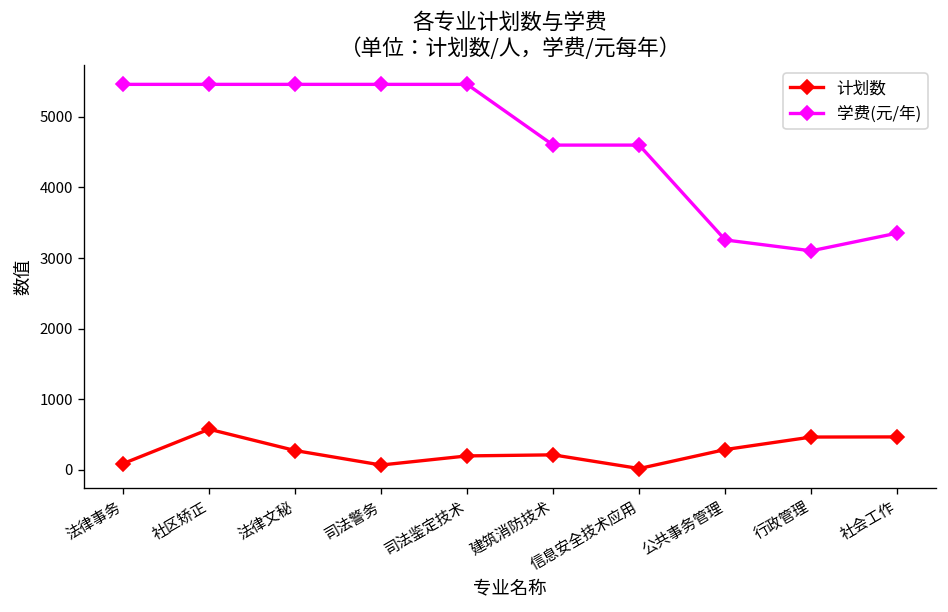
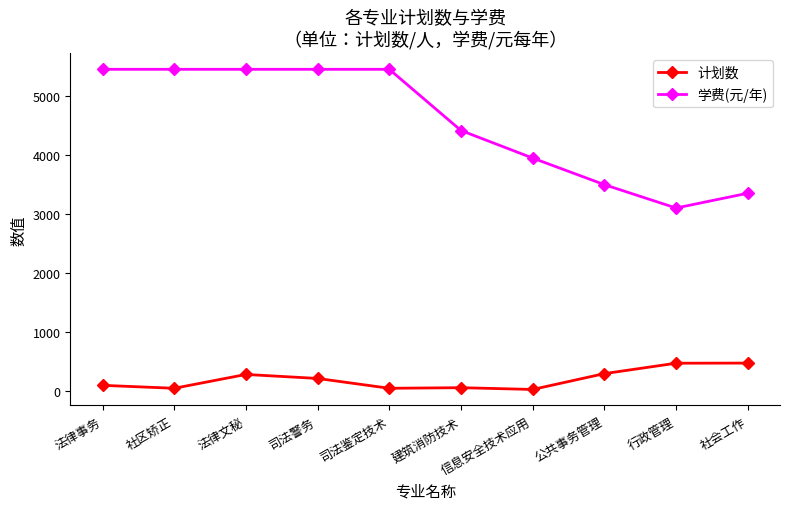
  {
    "计划数": {
      "法律事务": 100,
-     "社区矫正": 600,
+     "社区矫正": 0,
      "法律文秘": 300,
-     "司法警务": 100,
-     "司法鉴定技术": 200,
-     "建筑消防技术": 200,
+     "司法警务": 200,
+     "司法鉴定技术": 0,
+     "建筑消防技术": 100,
      "信息安全技术应用": 0,
      "公共事务管理": 300,
      "行政管理": 500,
      "社会工作": 500
    },
    "学费(元/年)": {
      "法律事务": 5500,
      "社区矫正": 5500,
      "法律文秘": 5500,
      "司法警务": 5500,
      "司法鉴定技术": 5500,
-     "建筑消防技术": 4600,
-     "信息安全技术应用": 4600,
-     "公共事务管理": 3300,
+     "建筑消防技术": 4400,
+     "信息安全技术应用": 4000,
+     "公共事务管理": 3500,
      "行政管理": 3100,
      "社会工作": 3400
    }
  }
